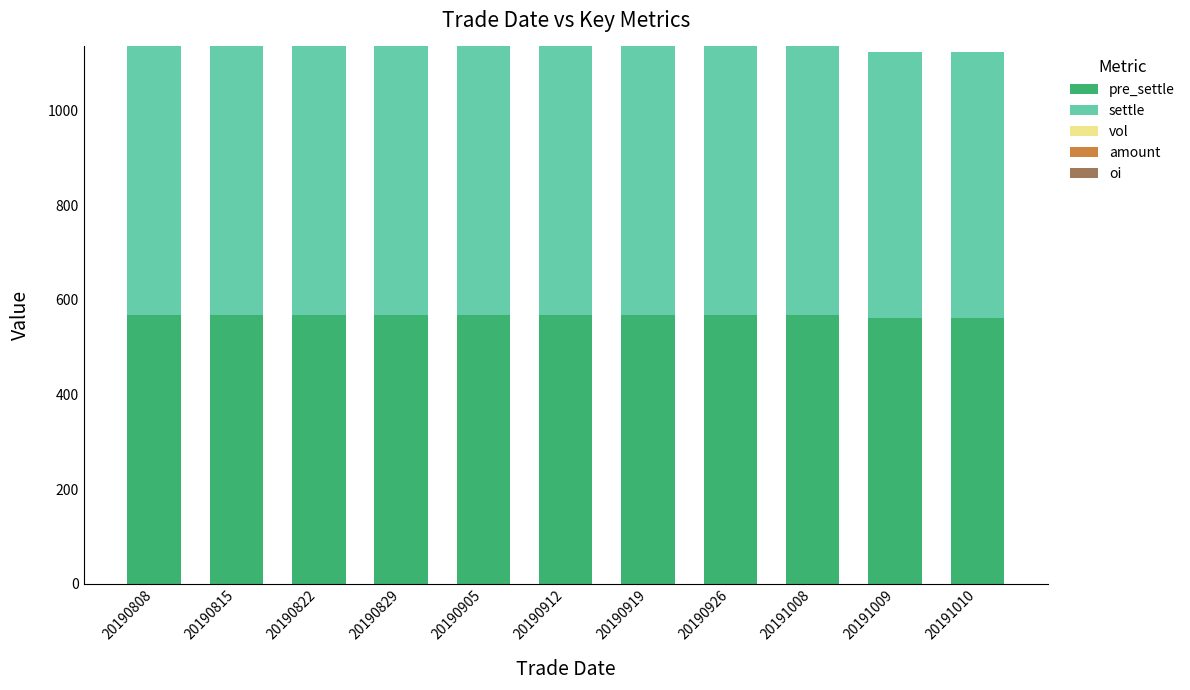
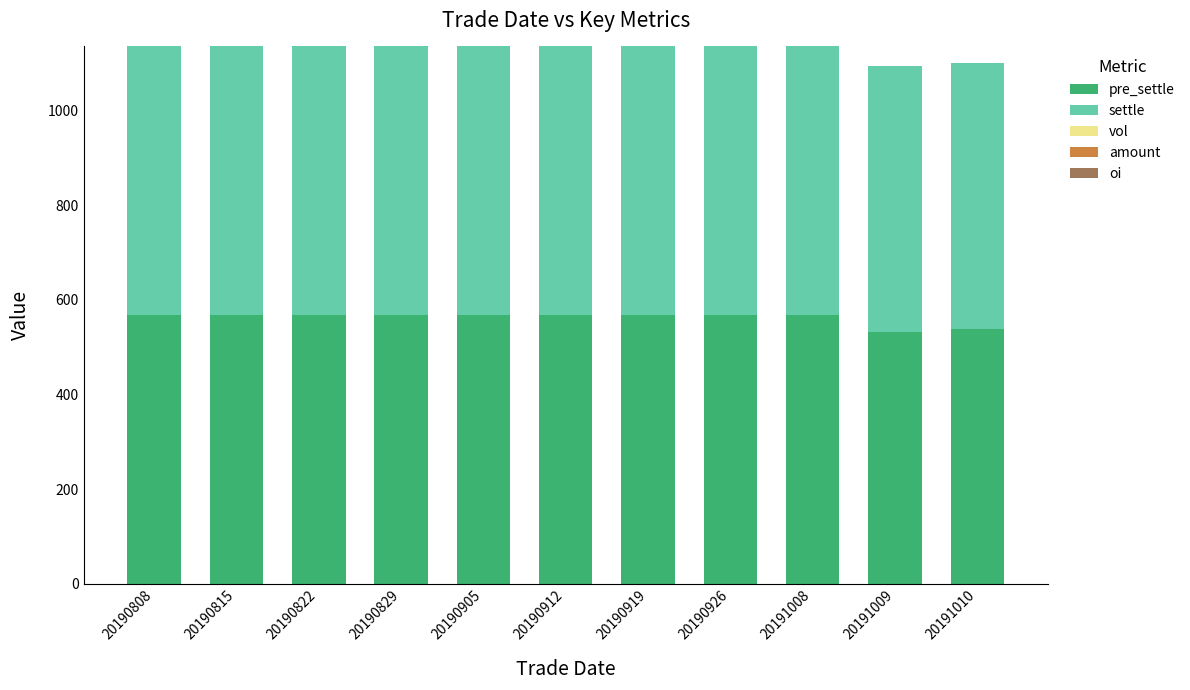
  {
    "pre_settle": {
      "20190808": 570,
      "20190815": 570,
      "20190822": 570,
      "20190829": 570,
      "20190905": 570,
      "20190912": 570,
      "20190919": 570,
      "20190926": 570,
      "20191008": 570,
-     "20191009": 560,
-     "20191010": 560
+     "20191009": 530,
+     "20191010": 540
    }
  }
